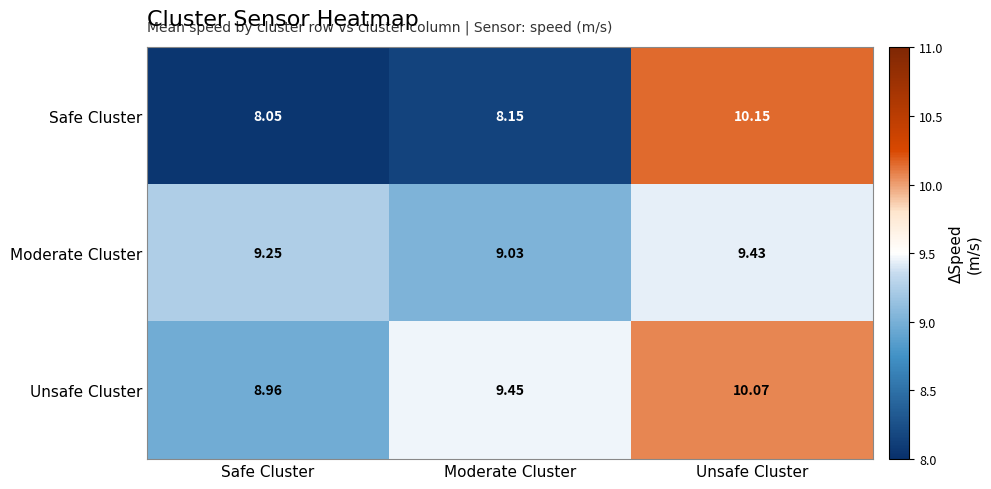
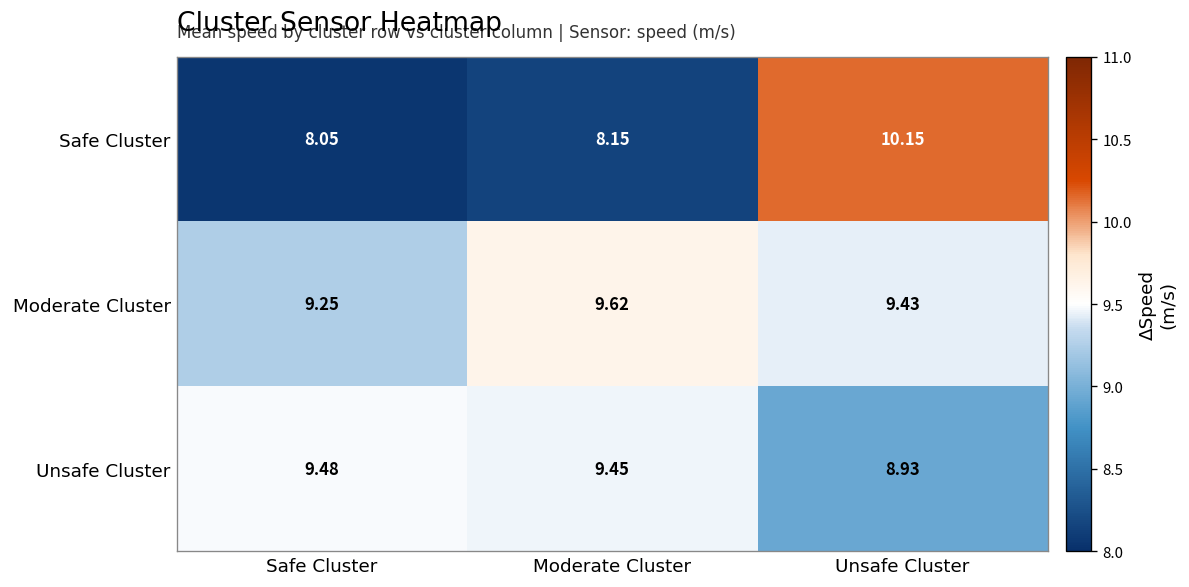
  {
    "Safe Cluster": {
      "Safe Cluster": 8.05,
      "Moderate Cluster": 8.15,
      "Unsafe Cluster": 10.15
    },
    "Moderate Cluster": {
      "Safe Cluster": 9.25,
-     "Moderate Cluster": 9.03,
+     "Moderate Cluster": 9.62,
      "Unsafe Cluster": 9.43
    },
    "Unsafe Cluster": {
-     "Safe Cluster": 8.96,
+     "Safe Cluster": 9.48,
      "Moderate Cluster": 9.45,
-     "Unsafe Cluster": 10.07
+     "Unsafe Cluster": 8.93
    }
  }
